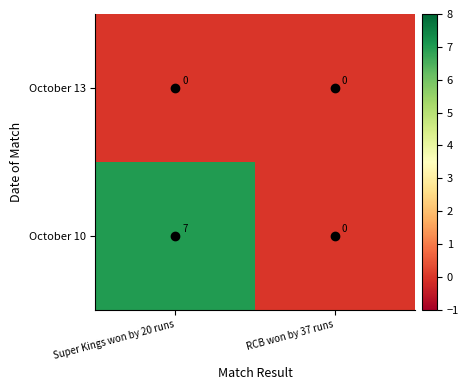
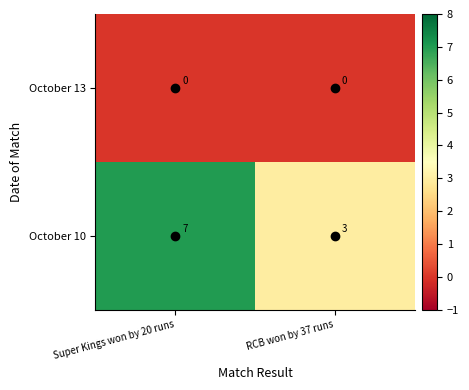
  {
    "October 13": {
      "Super Kings won by 20 runs": 0,
      "RCB won by 37 runs": 0
    },
    "October 10": {
      "Super Kings won by 20 runs": 7,
-     "RCB won by 37 runs": 0
+     "RCB won by 37 runs": 3
    }
  }
